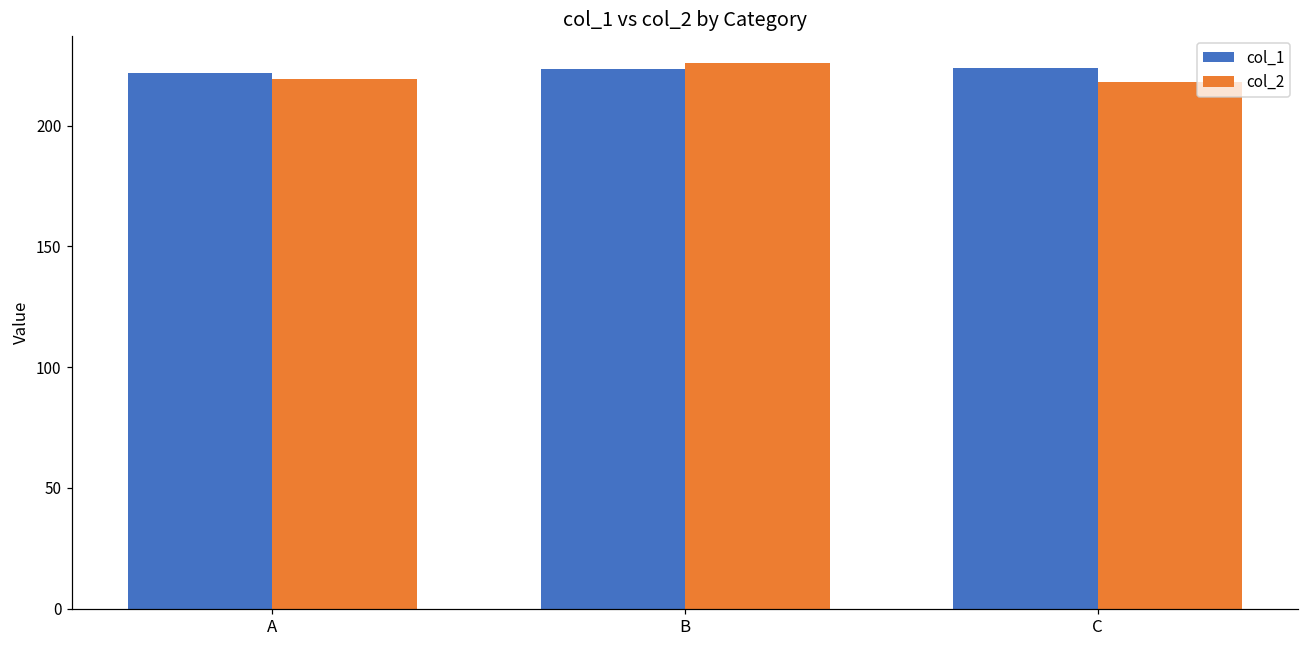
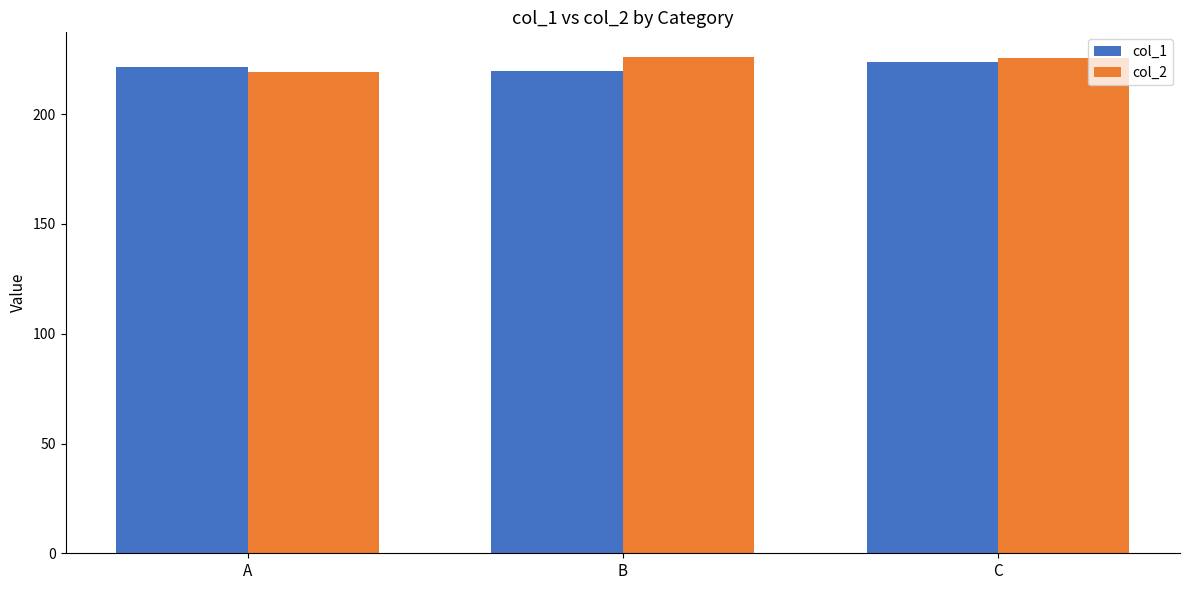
  {
    "col_1": {
      "A": 222,
-     "B": 224,
+     "B": 220,
      "C": 224
    },
    "col_2": {
      "A": 219,
      "B": 226,
-     "C": 218
+     "C": 226
    }
  }
